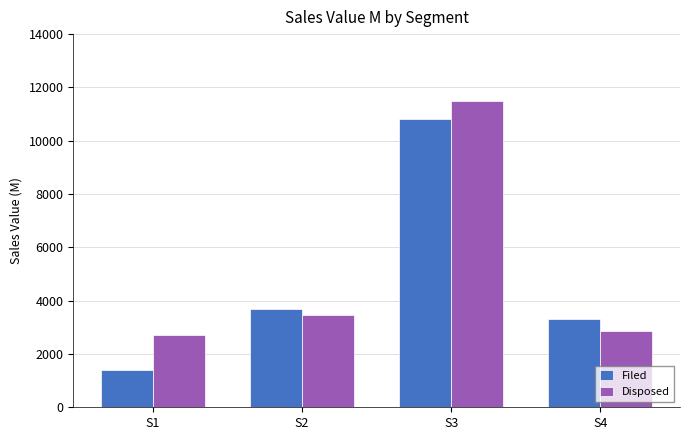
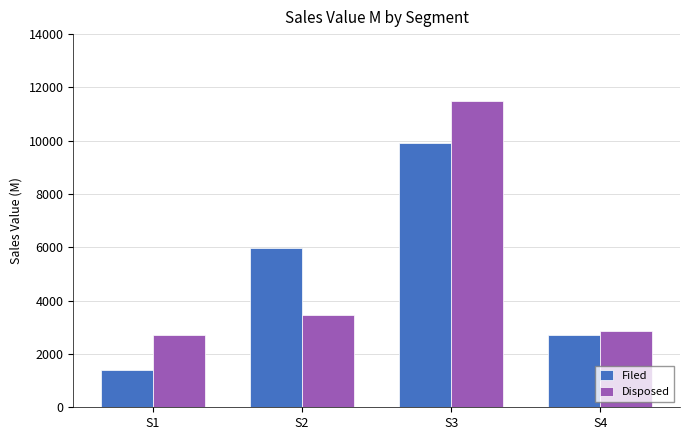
  {
    "Filed": {
      "S1": 1400,
-     "S2": 3700,
-     "S3": 10800,
-     "S4": 3300
+     "S2": 6000,
+     "S3": 9900,
+     "S4": 2700
    },
    "Disposed": {
      "S1": 2700,
      "S2": 3500,
      "S3": 11500,
      "S4": 2800
    }
  }
